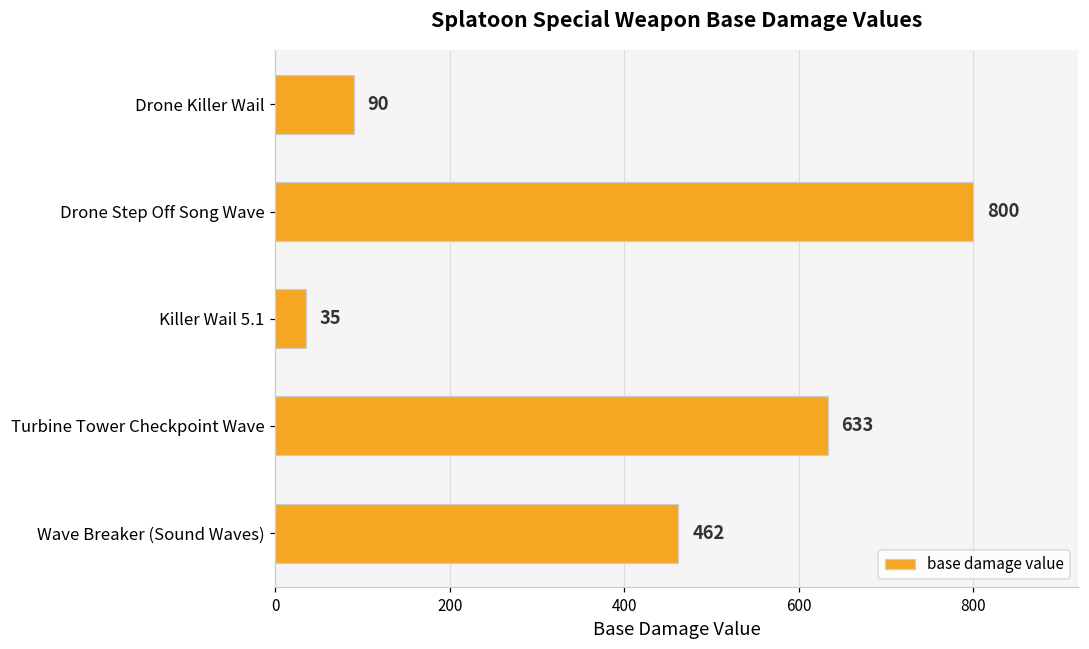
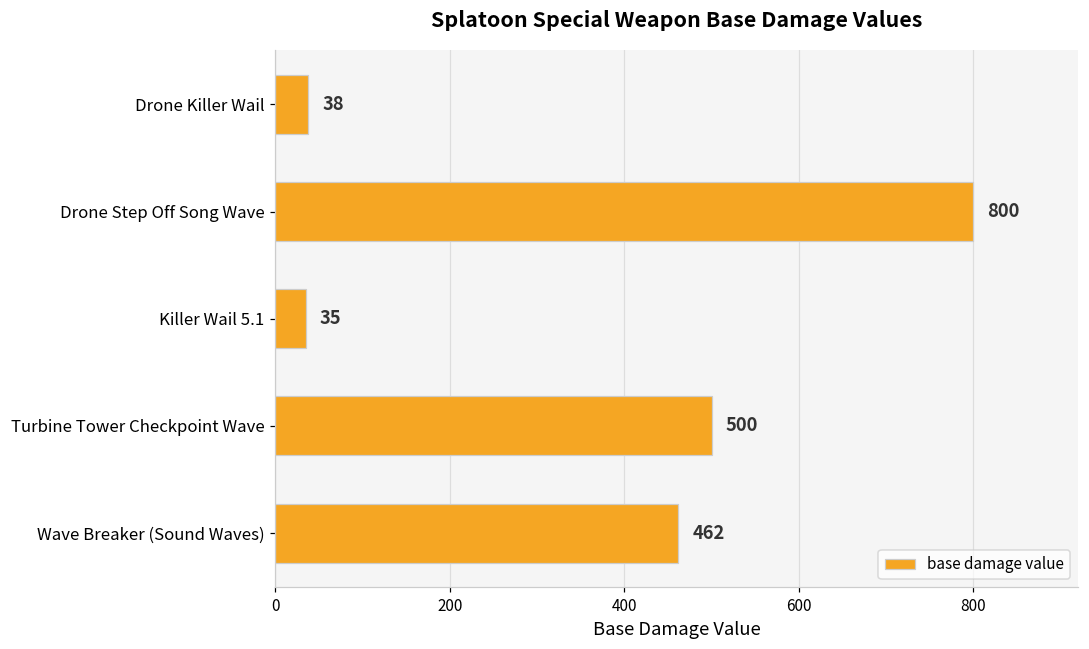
  {
-   "Drone Killer Wail": 90,
+   "Drone Killer Wail": 38,
    "Drone Step Off Song Wave": 800,
    "Killer Wail 5.1": 35,
-   "Turbine Tower Checkpoint Wave": 633,
+   "Turbine Tower Checkpoint Wave": 500,
    "Wave Breaker (Sound Waves)": 462
  }
